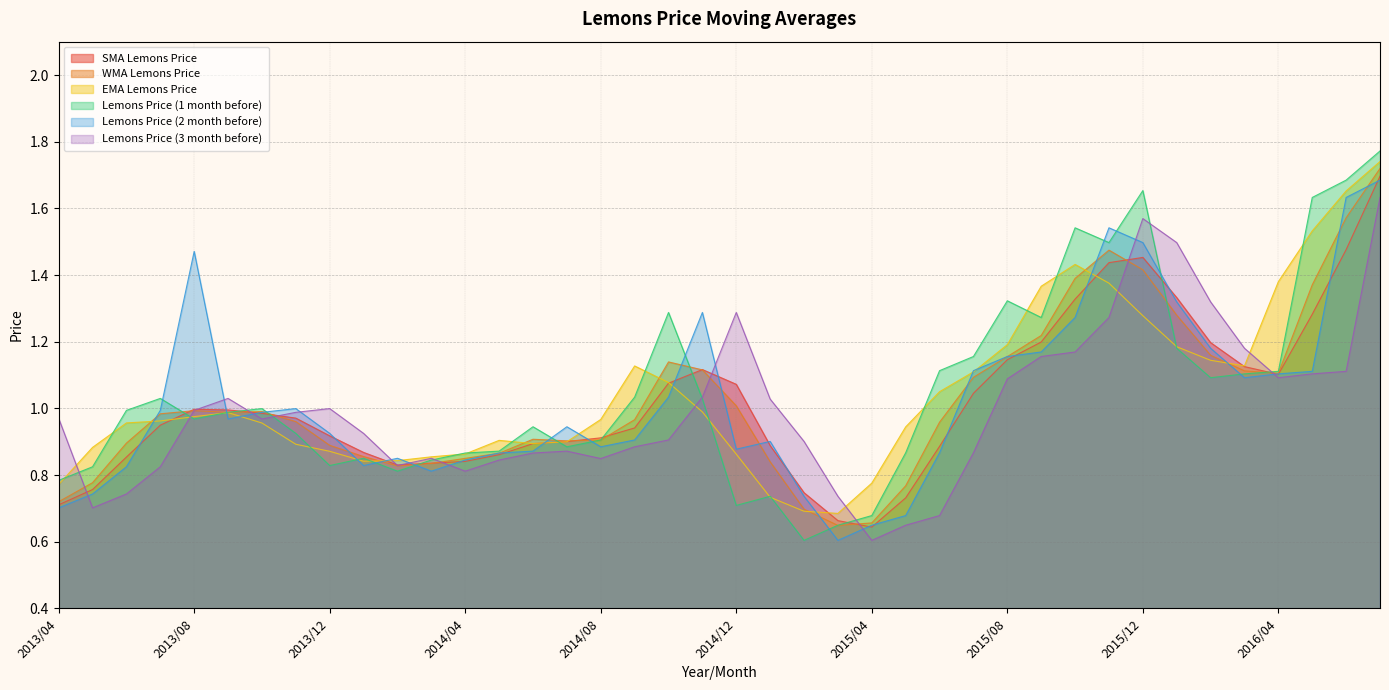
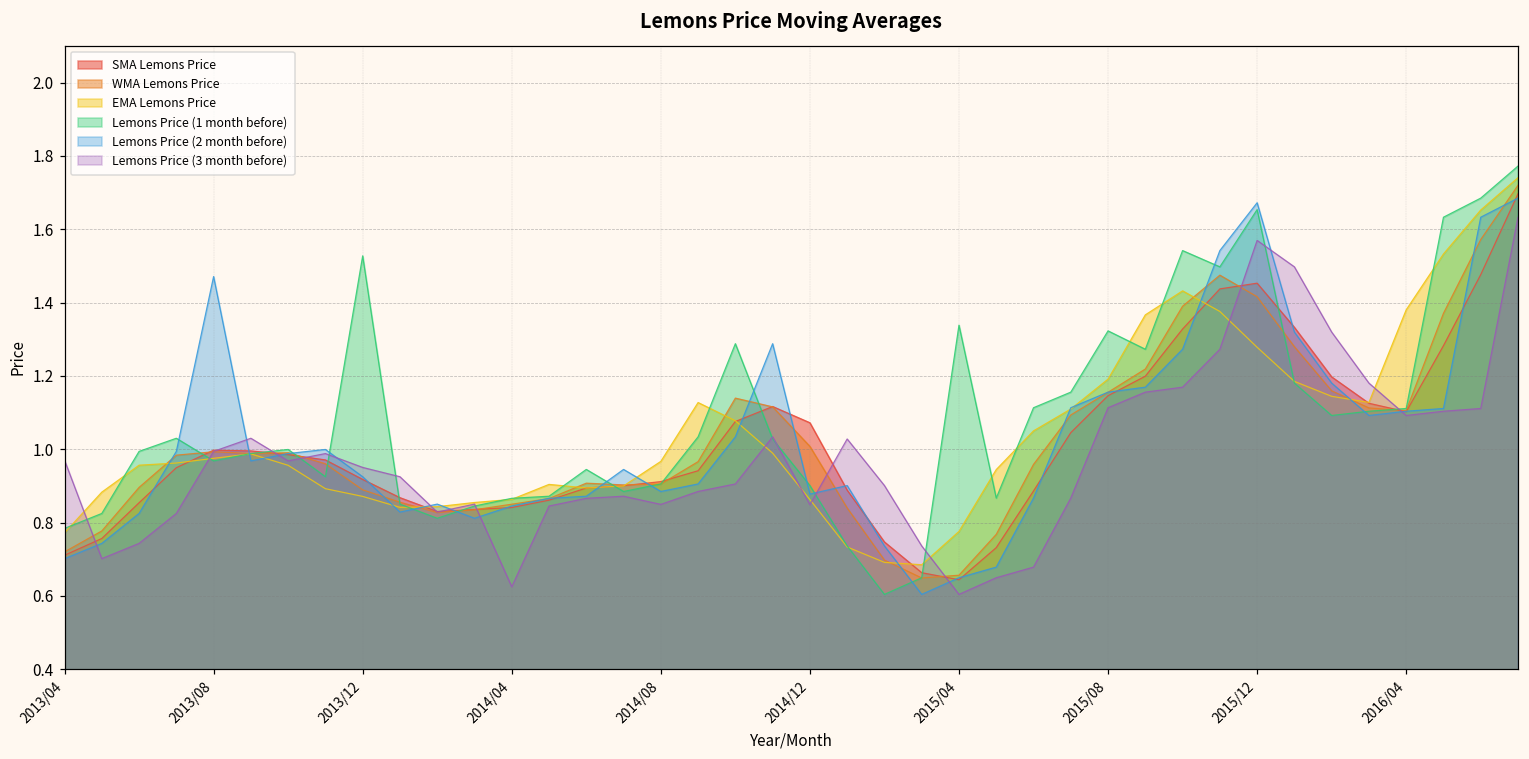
  {
    "Lemons Price (1 month before)": {
      "2013/04": 0.78,
-     "2013/12": 0.83,
-     "2014/12": 0.71,
-     "2015/04": 0.68,
+     "2013/12": 1.53,
+     "2014/12": 0.90,
+     "2015/04": 1.34,
      "2015/08": 1.32,
      "2015/12": 1.65
    },
    "Lemons Price (2 month before)": {
      "2013/04": 0.70,
      "2013/08": 1.47,
      "2014/08": 0.88,
      "2014/12": 0.88,
-     "2015/12": 1.50
+     "2015/12": 1.67
    },
    "Lemons Price (3 month before)": {
      "2013/04": 0.97,
-     "2013/12": 1.00,
-     "2014/04": 0.81,
+     "2013/12": 0.95,
+     "2014/04": 0.62,
      "2014/08": 0.85,
-     "2014/12": 1.29,
+     "2014/12": 0.85,
      "2015/04": 0.60,
-     "2015/08": 1.09,
+     "2015/08": 1.11,
      "2015/12": 1.57,
      "2016/04": 1.09
    }
  }
